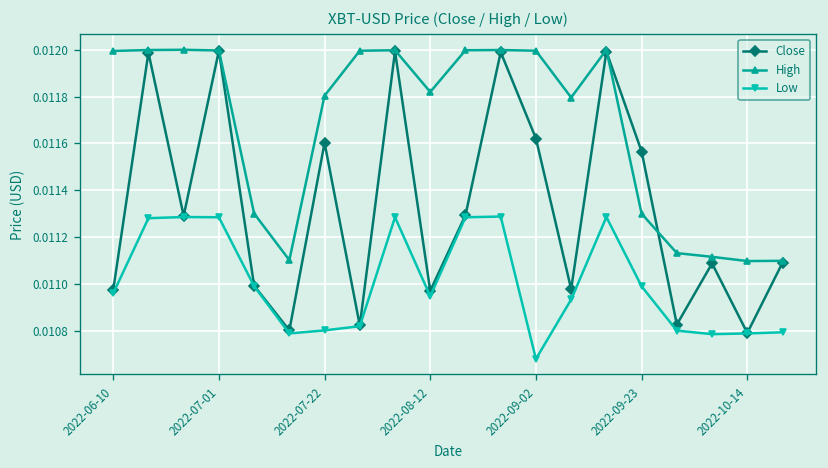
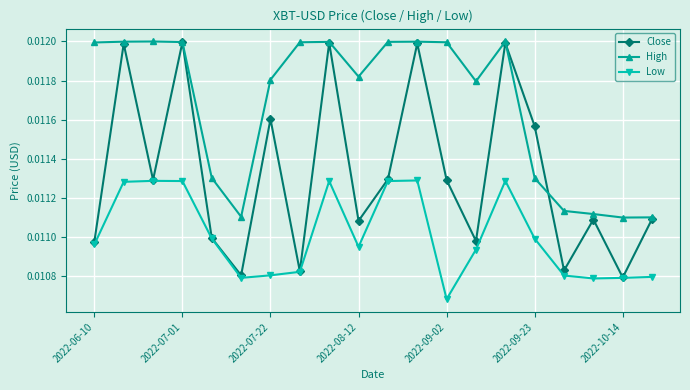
  {
    "Close": {
      "2022-06-10": 0.01097,
      "2022-07-22": 0.01160,
-     "2022-08-12": 0.01097,
-     "2022-09-02": 0.01162,
+     "2022-08-12": 0.01108,
+     "2022-09-02": 0.01129,
      "2022-09-23": 0.01157
    }
  }
